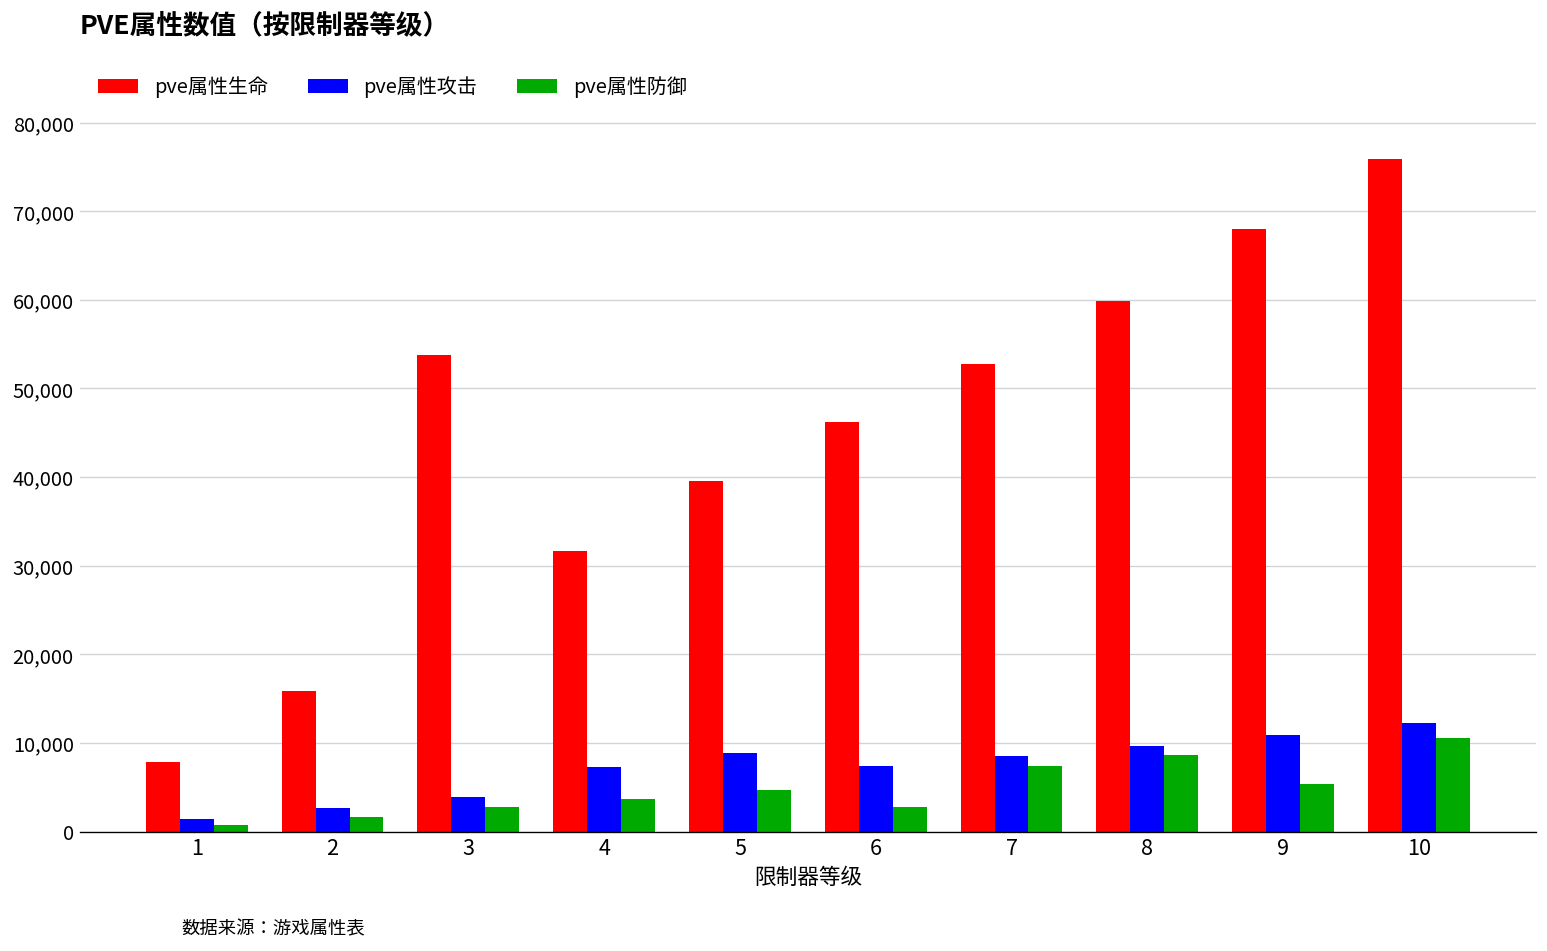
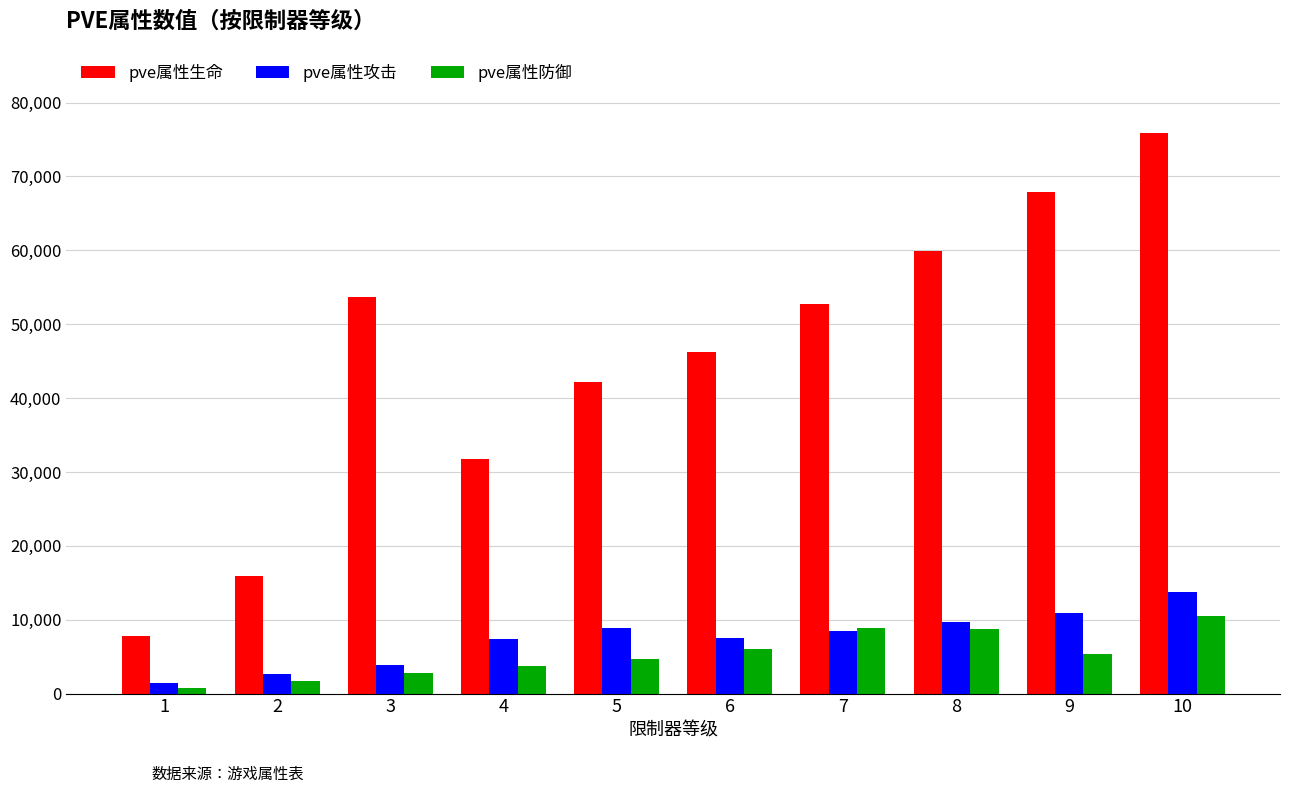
  {
    "pve属性生命": {
      "1": "8,000",
      "2": "16,000",
      "3": "54,000",
      "4": "32,000",
-     "5": "40,000",
+     "5": "42,000",
      "6": "46,000",
      "7": "53,000",
      "8": "60,000",
      "9": "68,000",
      "10": "76,000"
    },
    "pve属性攻击": {
      "1": "1,000",
      "2": "3,000",
      "3": "4,000",
      "4": "7,000",
      "5": "9,000",
      "6": "7,000",
      "7": "9,000",
      "8": "10,000",
      "9": "11,000",
-     "10": "12,000"
+     "10": "14,000"
    },
    "pve属性防御": {
      "1": "1,000",
      "2": "2,000",
      "3": "3,000",
      "4": "4,000",
      "5": "5,000",
-     "6": "3,000",
-     "7": "7,000",
+     "6": "6,000",
+     "7": "9,000",
      "8": "9,000",
      "9": "5,000",
      "10": "11,000"
    }
  }
